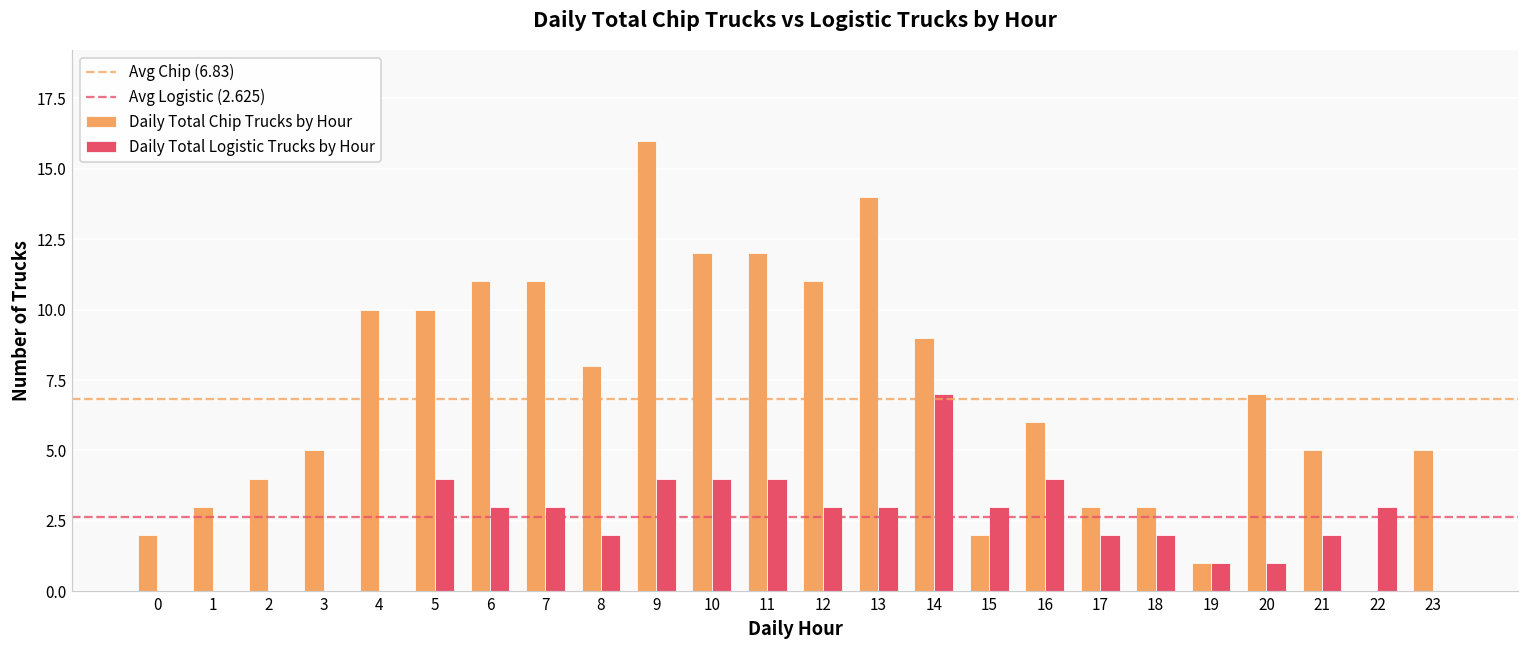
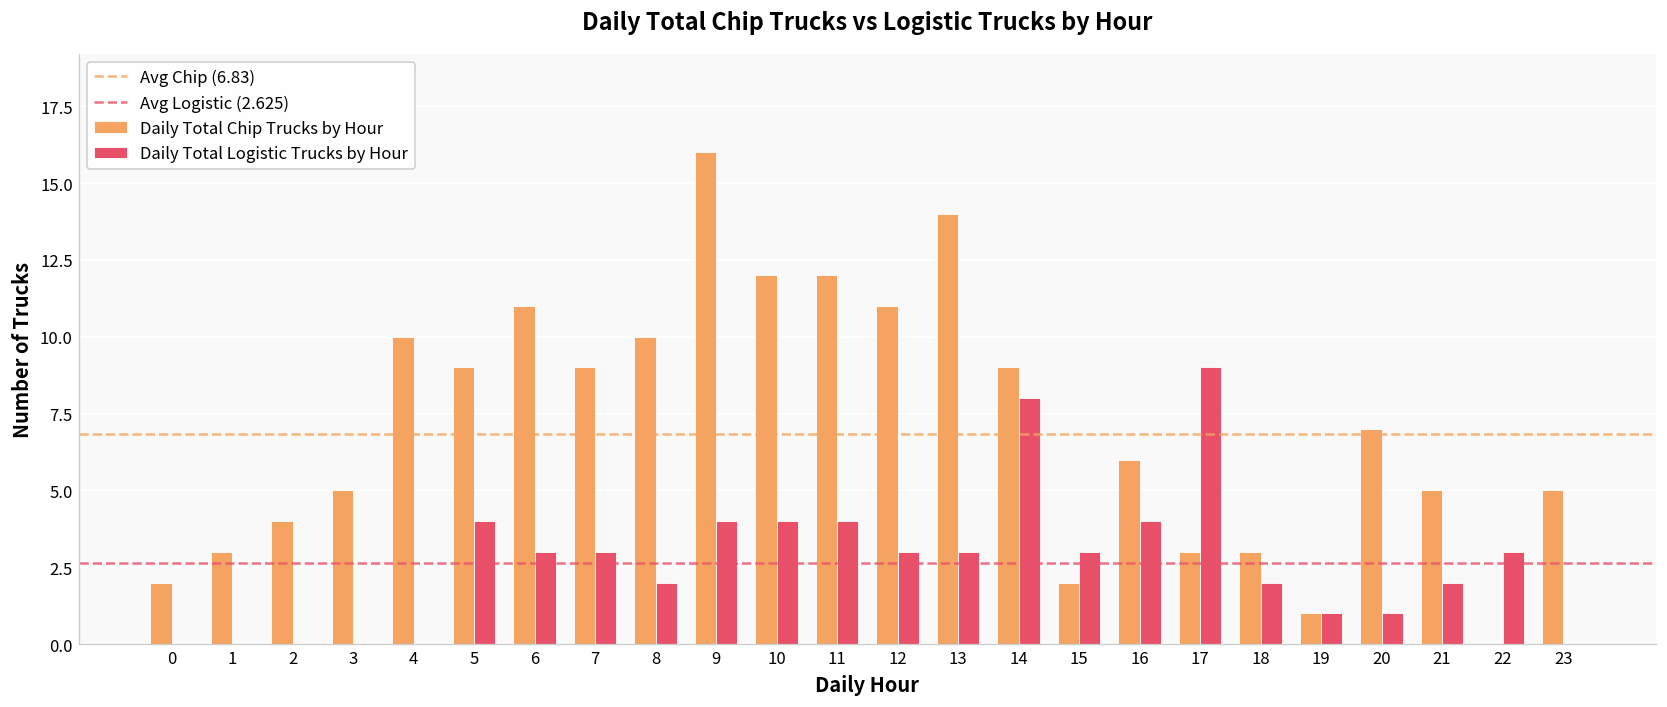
  {
    "Daily Total Chip Trucks by Hour": {
      "0": 2,
      "1": 3,
      "2": 4,
      "3": 5,
      "4": 10,
-     "5": 10,
+     "5": 9,
      "6": 11,
-     "7": 11,
-     "8": 8,
+     "7": 9,
+     "8": 10,
      "9": 16,
      "10": 12,
      "11": 12,
      "12": 11,
      "13": 14,
      "14": 9,
      "15": 2,
      "16": 6,
      "17": 3,
      "18": 3,
      "19": 1,
      "20": 7,
      "21": 5,
      "22": 0,
      "23": 5
    },
    "Daily Total Logistic Trucks by Hour": {
      "0": 0,
      "1": 0,
      "2": 0,
      "3": 0,
      "4": 0,
      "5": 4,
      "6": 3,
      "7": 3,
      "8": 2,
      "9": 4,
      "10": 4,
      "11": 4,
      "12": 3,
      "13": 3,
-     "14": 7,
+     "14": 8,
      "15": 3,
      "16": 4,
-     "17": 2,
+     "17": 9,
      "18": 2,
      "19": 1,
      "20": 1,
      "21": 2,
      "22": 3,
      "23": 0
    }
  }
